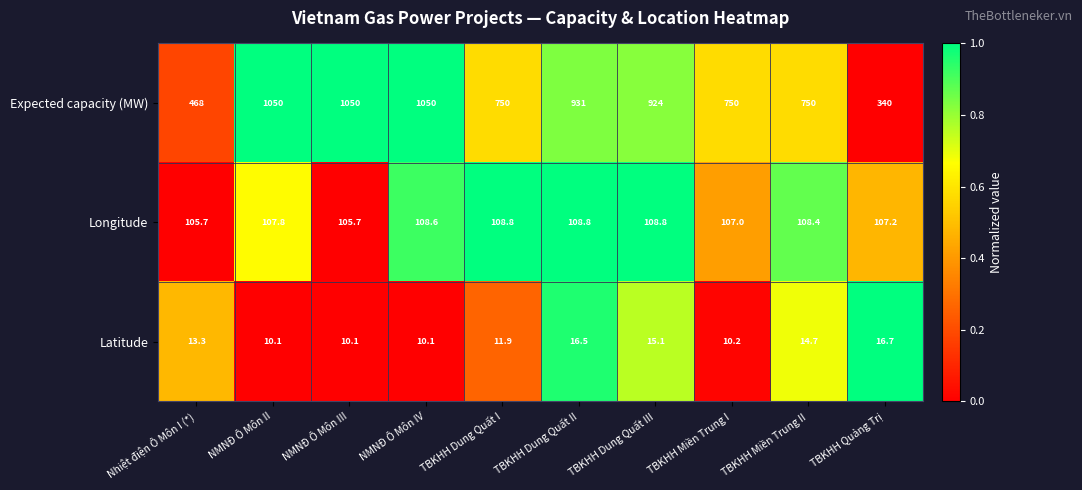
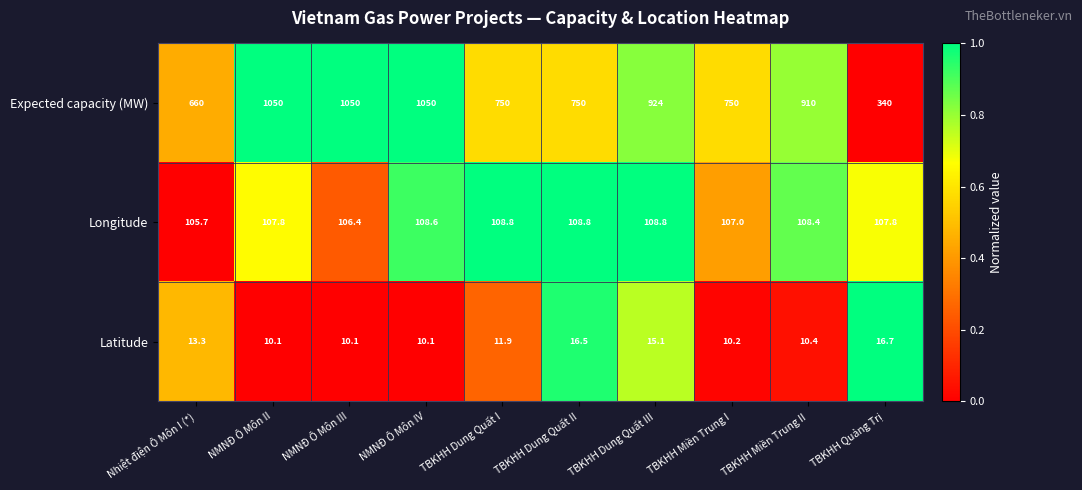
  {
    "Expected capacity (MW)": {
-     "Nhiệt điện Ô Môn I (*)": 468,
+     "Nhiệt điện Ô Môn I (*)": 660,
      "NMNĐ Ô Môn II": 1050,
      "NMNĐ Ô Môn III": 1050,
      "NMNĐ Ô Môn IV": 1050,
      "TBKHH Dung Quất I": 750,
-     "TBKHH Dung Quất II": 931,
+     "TBKHH Dung Quất II": 750,
      "TBKHH Dung Quất III": 924,
      "TBKHH Miền Trung I": 750,
-     "TBKHH Miền Trung II": 750,
+     "TBKHH Miền Trung II": 910,
      "TBKHH Quảng Trị": 340
    },
    "Longitude": {
      "Nhiệt điện Ô Môn I (*)": 105.7,
      "NMNĐ Ô Môn II": 107.8,
-     "NMNĐ Ô Môn III": 105.7,
+     "NMNĐ Ô Môn III": 106.4,
      "NMNĐ Ô Môn IV": 108.6,
      "TBKHH Dung Quất I": 108.8,
      "TBKHH Dung Quất II": 108.8,
      "TBKHH Dung Quất III": 108.8,
      "TBKHH Miền Trung I": 107.0,
      "TBKHH Miền Trung II": 108.4,
-     "TBKHH Quảng Trị": 107.2
+     "TBKHH Quảng Trị": 107.8
    },
    "Latitude": {
      "Nhiệt điện Ô Môn I (*)": 13.3,
      "NMNĐ Ô Môn II": 10.1,
      "NMNĐ Ô Môn III": 10.1,
      "NMNĐ Ô Môn IV": 10.1,
      "TBKHH Dung Quất I": 11.9,
      "TBKHH Dung Quất II": 16.5,
      "TBKHH Dung Quất III": 15.1,
      "TBKHH Miền Trung I": 10.2,
-     "TBKHH Miền Trung II": 14.7,
+     "TBKHH Miền Trung II": 10.4,
      "TBKHH Quảng Trị": 16.7
    }
  }
